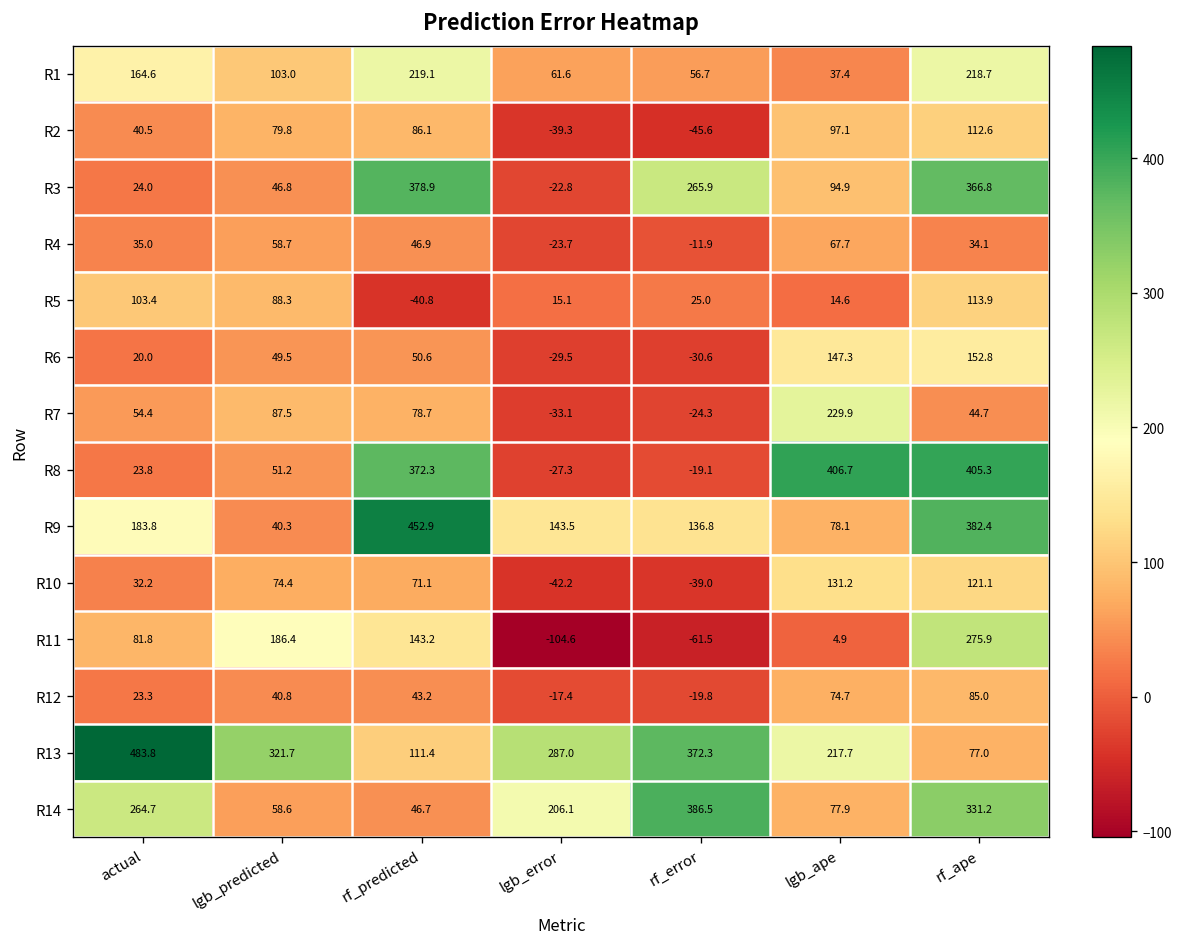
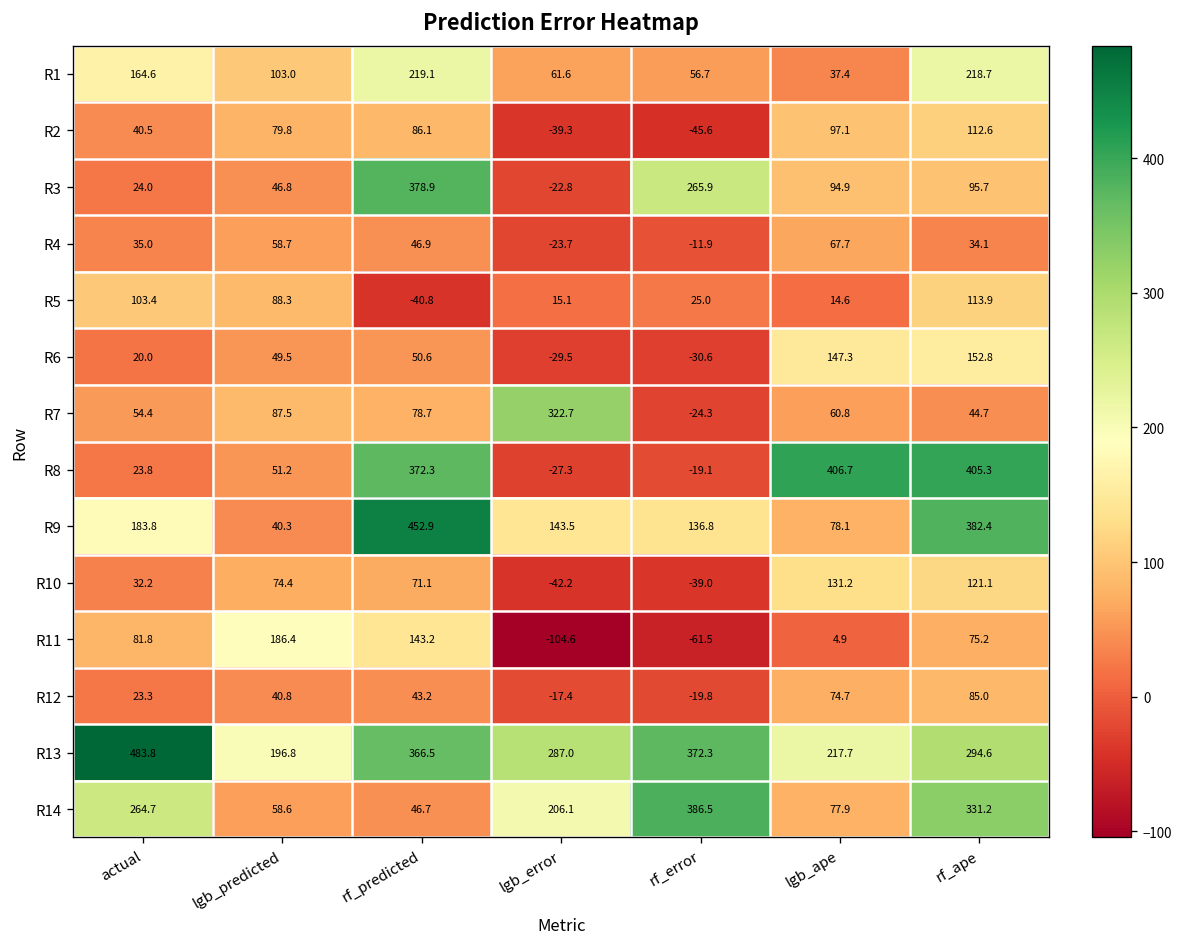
  {
    "R1": {
      "actual": 164.6,
      "lgb_predicted": 103.0,
      "rf_predicted": 219.1,
      "lgb_error": 61.6,
      "rf_error": 56.7,
      "lgb_ape": 37.4,
      "rf_ape": 218.7
    },
    "R2": {
      "actual": 40.5,
      "lgb_predicted": 79.8,
      "rf_predicted": 86.1,
      "lgb_error": -39.3,
      "rf_error": -45.6,
      "lgb_ape": 97.1,
      "rf_ape": 112.6
    },
    "R3": {
      "actual": 24.0,
      "lgb_predicted": 46.8,
      "rf_predicted": 378.9,
      "lgb_error": -22.8,
      "rf_error": 265.9,
      "lgb_ape": 94.9,
-     "rf_ape": 366.8
+     "rf_ape": 95.7
    },
    "R4": {
      "actual": 35.0,
      "lgb_predicted": 58.7,
      "rf_predicted": 46.9,
      "lgb_error": -23.7,
      "rf_error": -11.9,
      "lgb_ape": 67.7,
      "rf_ape": 34.1
    },
    "R5": {
      "actual": 103.4,
      "lgb_predicted": 88.3,
      "rf_predicted": -40.8,
      "lgb_error": 15.1,
      "rf_error": 25.0,
      "lgb_ape": 14.6,
      "rf_ape": 113.9
    },
    "R6": {
      "actual": 20.0,
      "lgb_predicted": 49.5,
      "rf_predicted": 50.6,
      "lgb_error": -29.5,
      "rf_error": -30.6,
      "lgb_ape": 147.3,
      "rf_ape": 152.8
    },
    "R7": {
      "actual": 54.4,
      "lgb_predicted": 87.5,
      "rf_predicted": 78.7,
-     "lgb_error": -33.1,
+     "lgb_error": 322.7,
      "rf_error": -24.3,
-     "lgb_ape": 229.9,
+     "lgb_ape": 60.8,
      "rf_ape": 44.7
    },
    "R8": {
      "actual": 23.8,
      "lgb_predicted": 51.2,
      "rf_predicted": 372.3,
      "lgb_error": -27.3,
      "rf_error": -19.1,
      "lgb_ape": 406.7,
      "rf_ape": 405.3
    },
    "R9": {
      "actual": 183.8,
      "lgb_predicted": 40.3,
      "rf_predicted": 452.9,
      "lgb_error": 143.5,
      "rf_error": 136.8,
      "lgb_ape": 78.1,
      "rf_ape": 382.4
    },
    "R10": {
      "actual": 32.2,
      "lgb_predicted": 74.4,
      "rf_predicted": 71.1,
      "lgb_error": -42.2,
      "rf_error": -39.0,
      "lgb_ape": 131.2,
      "rf_ape": 121.1
    },
    "R11": {
      "actual": 81.8,
      "lgb_predicted": 186.4,
      "rf_predicted": 143.2,
      "lgb_error": -104.6,
      "rf_error": -61.5,
      "lgb_ape": 4.9,
-     "rf_ape": 275.9
+     "rf_ape": 75.2
    },
    "R12": {
      "actual": 23.3,
      "lgb_predicted": 40.8,
      "rf_predicted": 43.2,
      "lgb_error": -17.4,
      "rf_error": -19.8,
      "lgb_ape": 74.7,
      "rf_ape": 85.0
    },
    "R13": {
      "actual": 483.8,
-     "lgb_predicted": 321.7,
-     "rf_predicted": 111.4,
+     "lgb_predicted": 196.8,
+     "rf_predicted": 366.5,
      "lgb_error": 287.0,
      "rf_error": 372.3,
      "lgb_ape": 217.7,
-     "rf_ape": 77.0
+     "rf_ape": 294.6
    },
    "R14": {
      "actual": 264.7,
      "lgb_predicted": 58.6,
      "rf_predicted": 46.7,
      "lgb_error": 206.1,
      "rf_error": 386.5,
      "lgb_ape": 77.9,
      "rf_ape": 331.2
    }
  }
